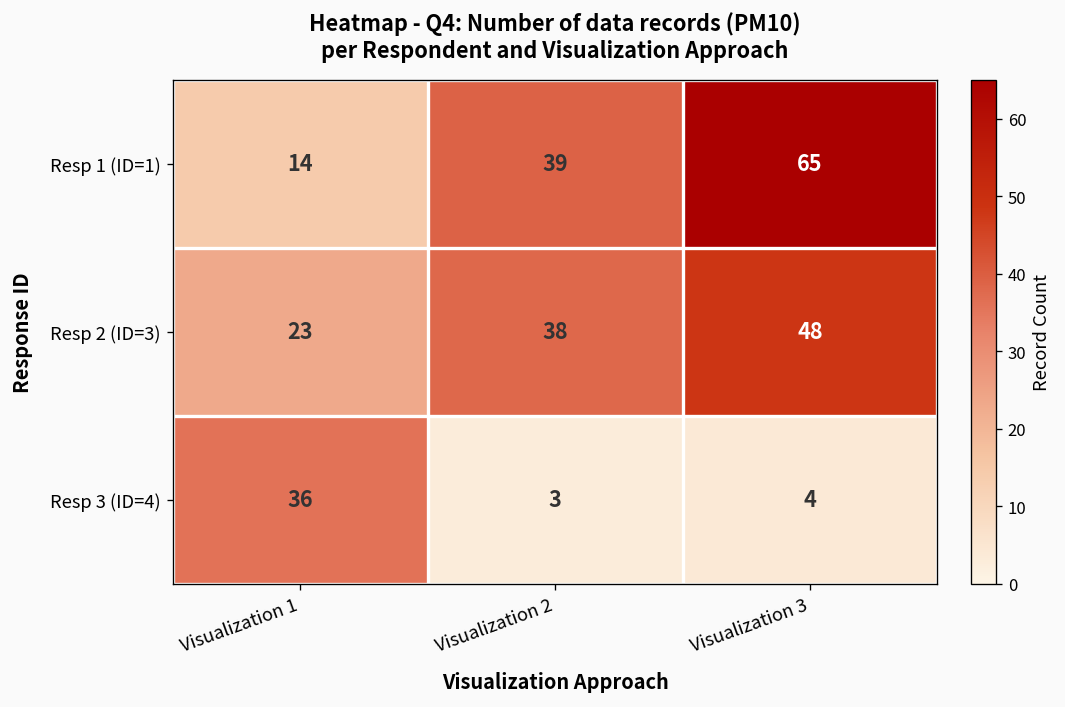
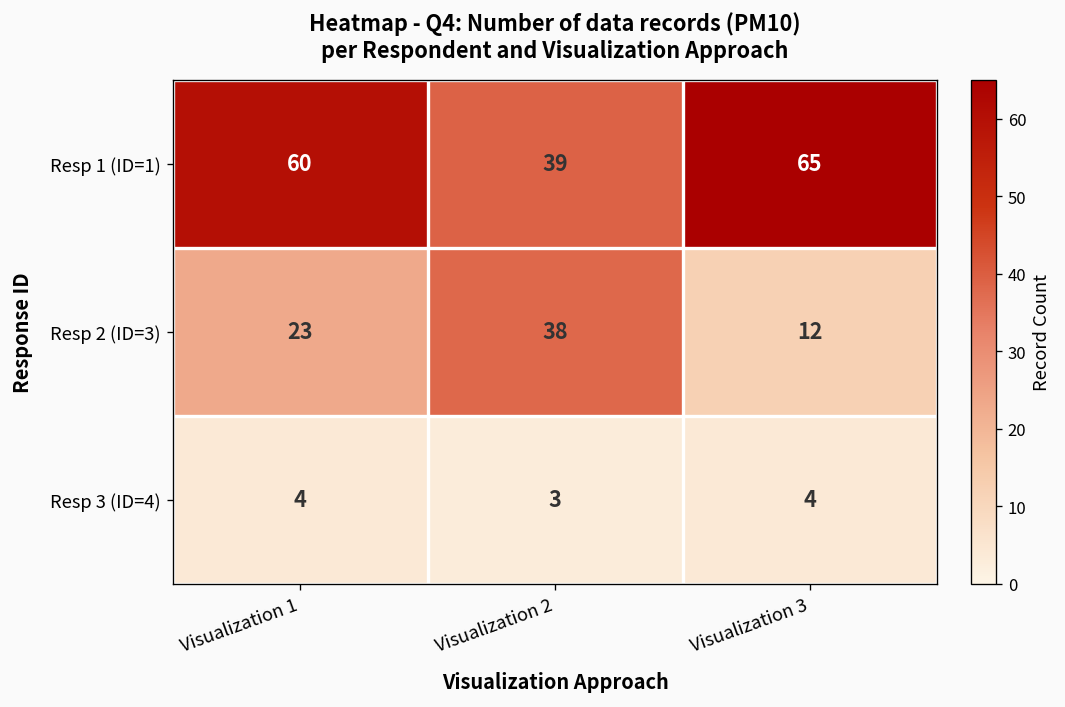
  {
    "Resp 1 (ID=1)": {
-     "Visualization 1": 14,
+     "Visualization 1": 60,
      "Visualization 2": 39,
      "Visualization 3": 65
    },
    "Resp 2 (ID=3)": {
      "Visualization 1": 23,
      "Visualization 2": 38,
-     "Visualization 3": 48
+     "Visualization 3": 12
    },
    "Resp 3 (ID=4)": {
-     "Visualization 1": 36,
+     "Visualization 1": 4,
      "Visualization 2": 3,
      "Visualization 3": 4
    }
  }
